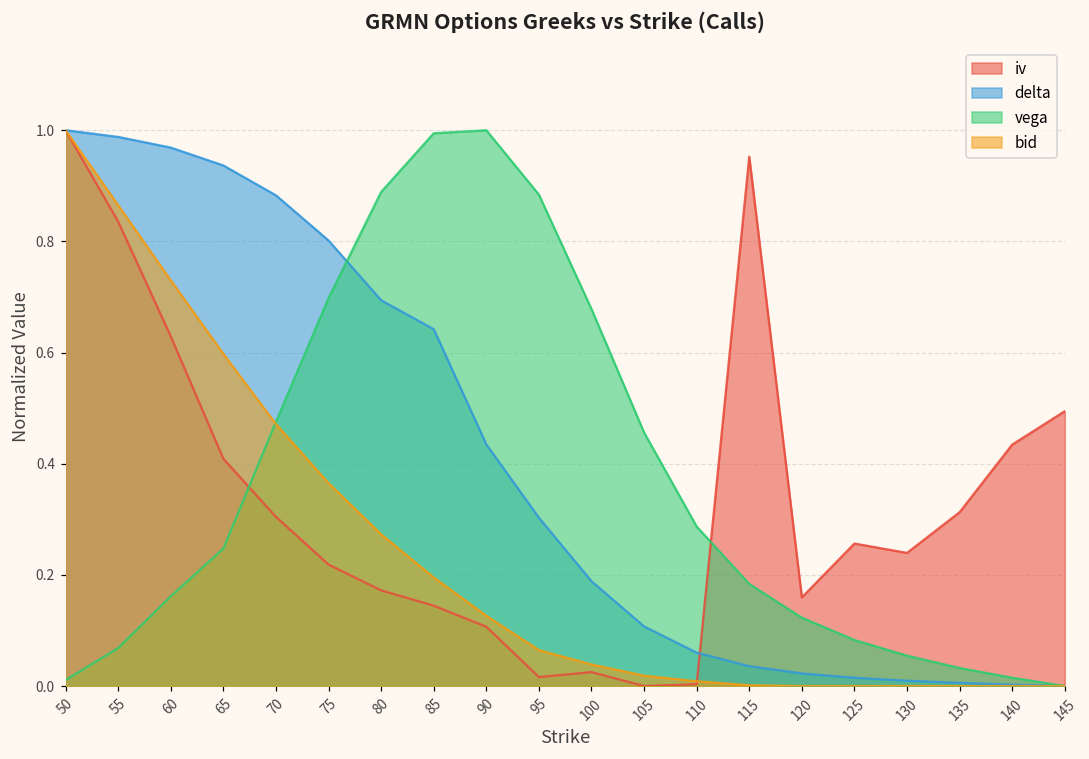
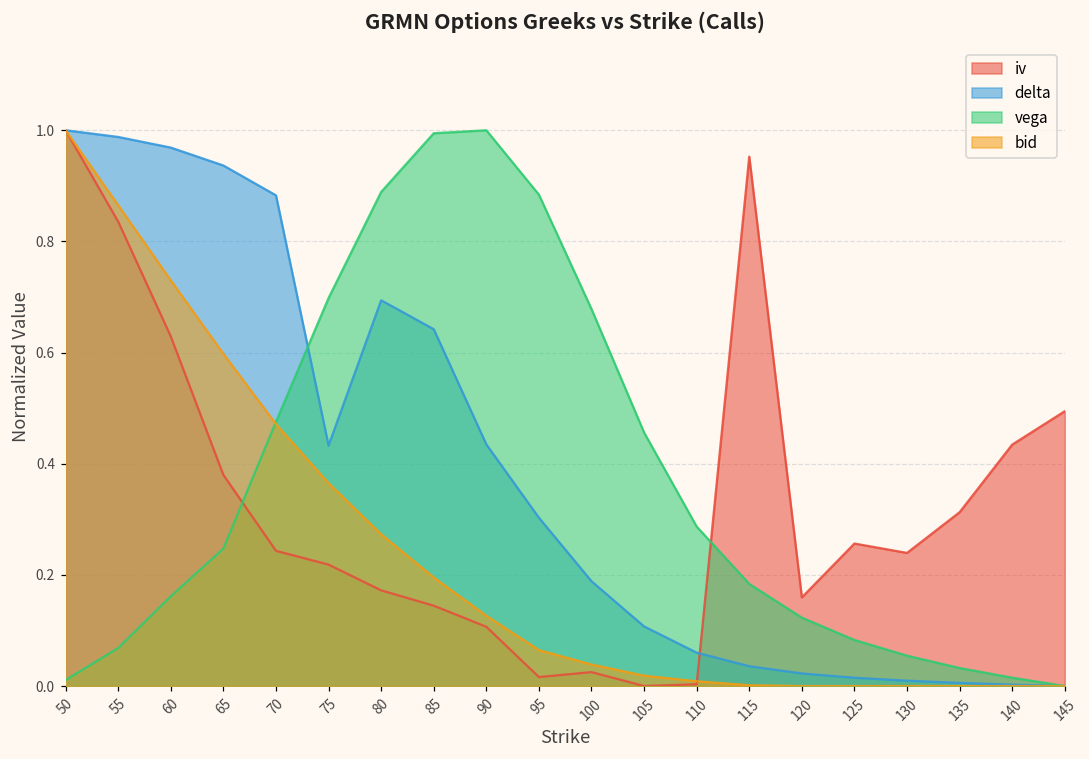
  {
    "iv": {
      "55": 0.84,
      "60": 0.63,
-     "65": 0.41,
-     "70": 0.30,
+     "65": 0.38,
+     "70": 0.24,
      "75": 0.22,
      "80": 0.17,
      "85": 0.14,
      "90": 0.11,
      "95": 0.02,
      "100": 0.03,
      "105": 0.00,
      "110": 0.00,
      "115": 0.95,
      "120": 0.16,
      "125": 0.26,
      "130": 0.24,
      "135": 0.31,
      "140": 0.43,
      "145": 0.49
    },
    "delta": {
      "55": 0.99,
      "60": 0.97,
      "65": 0.94,
      "70": 0.88,
-     "75": 0.80,
+     "75": 0.43,
      "80": 0.69,
      "85": 0.64,
      "90": 0.43,
      "95": 0.30,
      "100": 0.19,
      "105": 0.11,
      "110": 0.06,
      "115": 0.04,
      "120": 0.02,
      "125": 0.01,
      "130": 0.01,
      "135": 0.01
    },
    "vega": {
      "50": 0.01,
      "55": 0.07,
      "60": 0.16,
      "65": 0.25,
      "75": 0.70,
      "80": 0.89,
      "85": 0.99,
      "90": 1.00,
      "95": 0.88,
      "100": 0.68,
      "105": 0.46,
      "110": 0.29,
      "115": 0.18,
      "120": 0.12,
      "125": 0.08,
      "130": 0.05,
      "135": 0.03,
      "140": 0.02
    },
    "bid": {
      "55": 0.86,
      "60": 0.73,
      "65": 0.60,
      "75": 0.36,
      "80": 0.27,
      "85": 0.20,
      "90": 0.13,
      "95": 0.06,
      "100": 0.04,
      "105": 0.02,
      "110": 0.01,
      "115": 0.00,
      "120": 0.00,
      "125": 0.00,
      "130": 0.00,
      "135": 0.00
    }
  }
